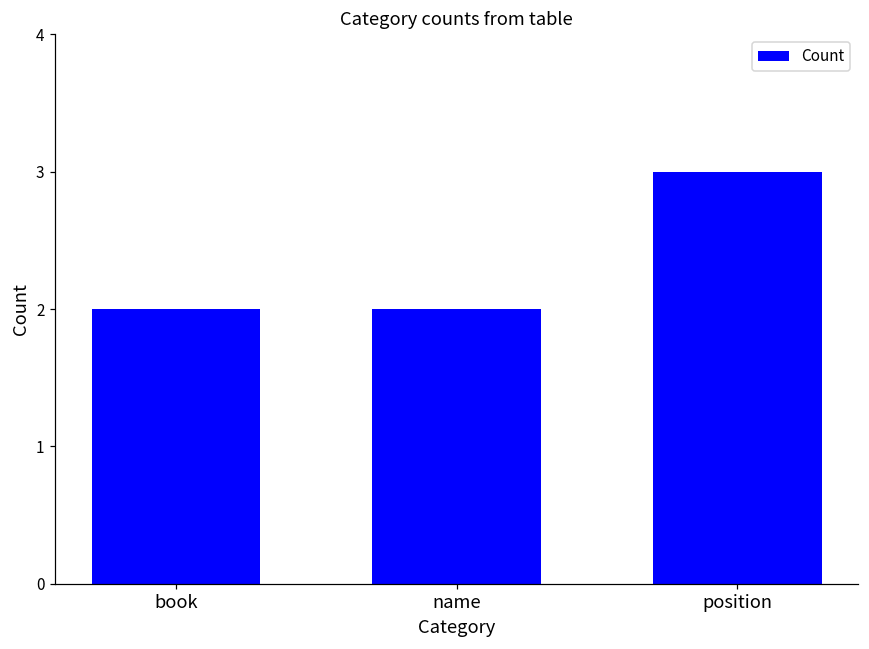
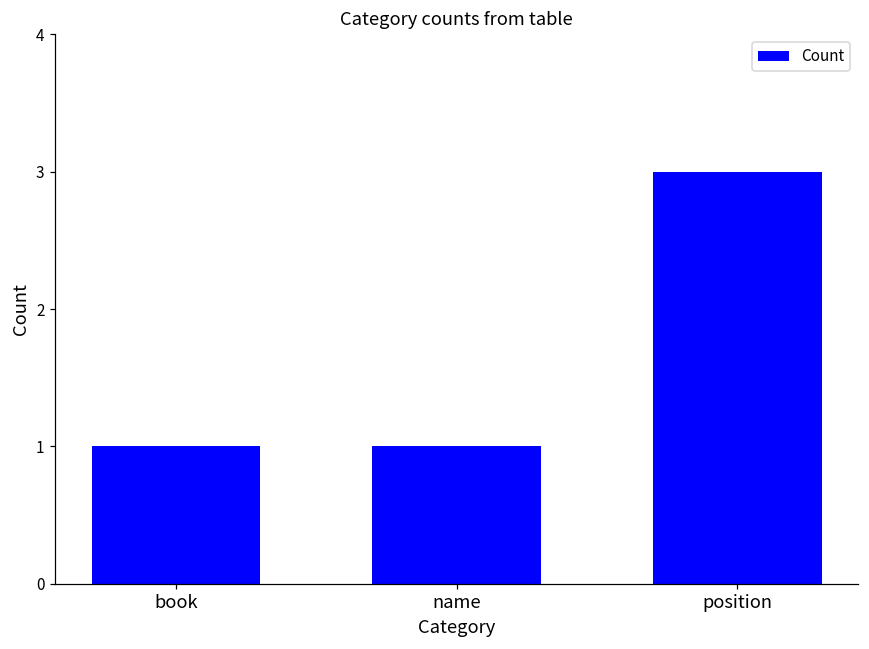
  {
-   "book": 2,
-   "name": 2,
+   "book": 1,
+   "name": 1,
    "position": 3
  }
